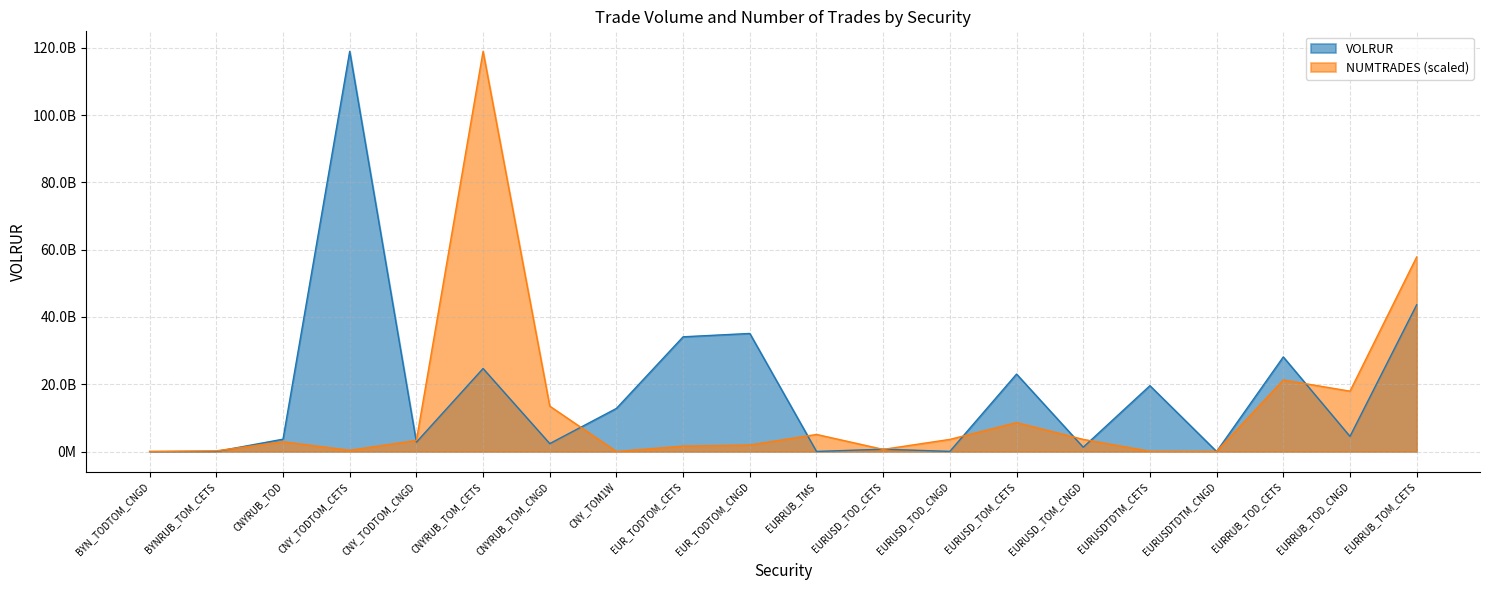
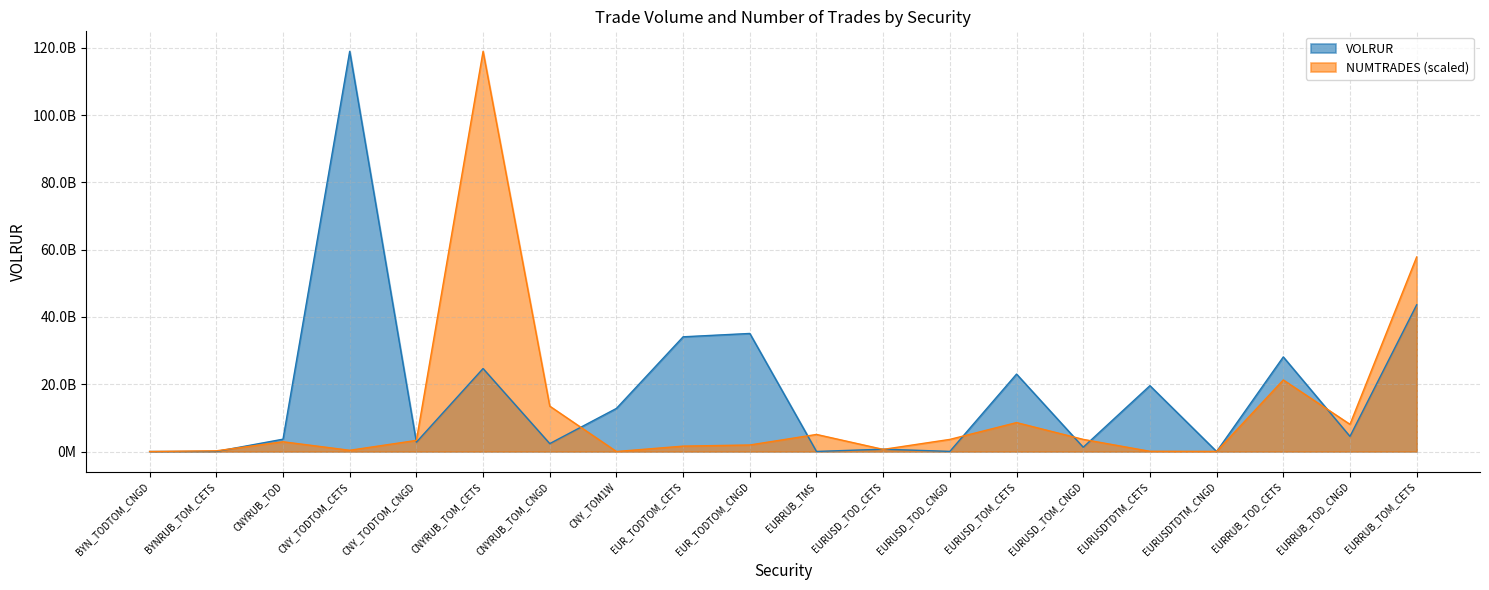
  {
    "VOLRUR": {
      "CNYRUB_TOD": 4000000000,
      "CNY_TODTOM_CETS": 119000000000,
      "CNYRUB_TOM_CETS": 25000000000,
      "CNYRUB_TOM_CNGD": 2000000000,
      "CNY_TOM1W": 13000000000,
      "EUR_TODTOM_CETS": 34000000000,
      "EUR_TODTOM_CNGD": 35000000000,
      "EURRUB_TMS": 0,
      "EURUSD_TOD_CNGD": 0,
      "EURUSD_TOM_CETS": 23000000000,
      "EURUSD_TOM_CNGD": 1000000000,
      "EURUSDTDTM_CETS": 20000000000,
      "EURRUB_TOD_CETS": 28000000000,
      "EURRUB_TOD_CNGD": 5000000000,
      "EURRUB_TOM_CETS": 44000000000
    },
    "NUMTRADES (scaled)": {
      "CNYRUB_TOD": 3000000000,
      "CNY_TODTOM_CETS": 0,
      "CNYRUB_TOM_CETS": 119000000000,
      "CNYRUB_TOM_CNGD": 13000000000,
      "CNY_TOM1W": 0,
      "EUR_TODTOM_CETS": 2000000000,
      "EUR_TODTOM_CNGD": 2000000000,
      "EURRUB_TMS": 5000000000,
      "EURUSD_TOD_CNGD": 4000000000,
      "EURUSD_TOM_CETS": 9000000000,
      "EURUSD_TOM_CNGD": 4000000000,
      "EURUSDTDTM_CETS": 0,
      "EURRUB_TOD_CETS": 21000000000,
-     "EURRUB_TOD_CNGD": 18000000000,
+     "EURRUB_TOD_CNGD": 8000000000,
      "EURRUB_TOM_CETS": 58000000000
    }
  }
